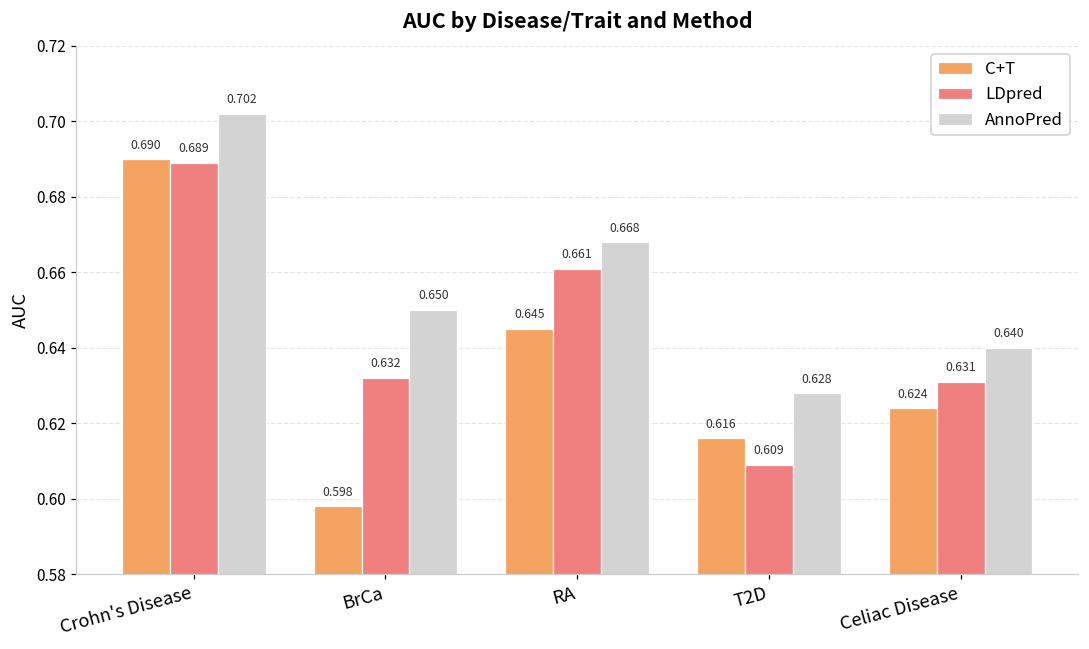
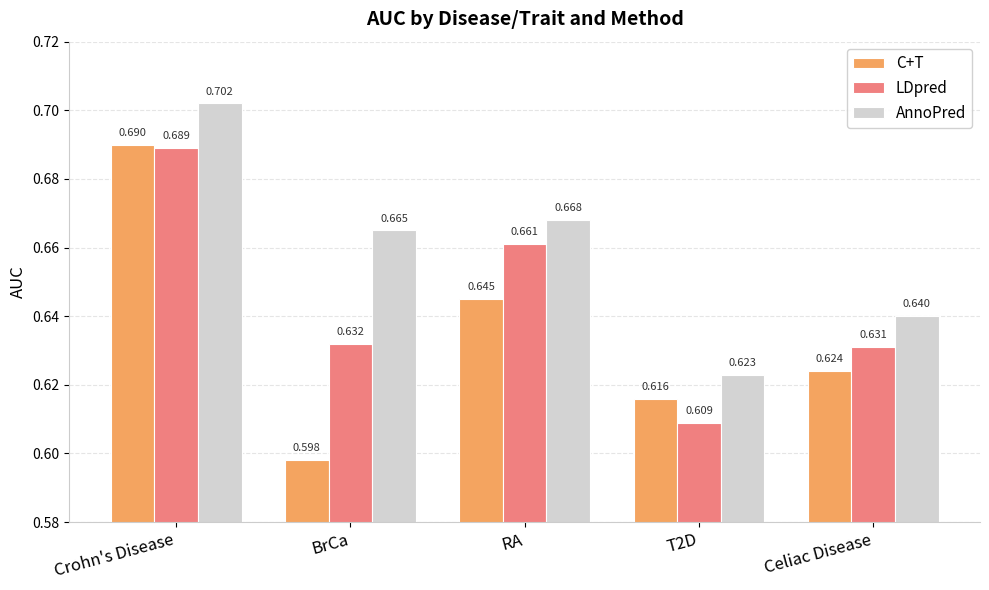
  {
    "AnnoPred": {
      "Crohn's Disease": 0.702,
-     "BrCa": 0.650,
+     "BrCa": 0.665,
      "RA": 0.668,
-     "T2D": 0.628,
+     "T2D": 0.623,
      "Celiac Disease": 0.640
    }
  }
